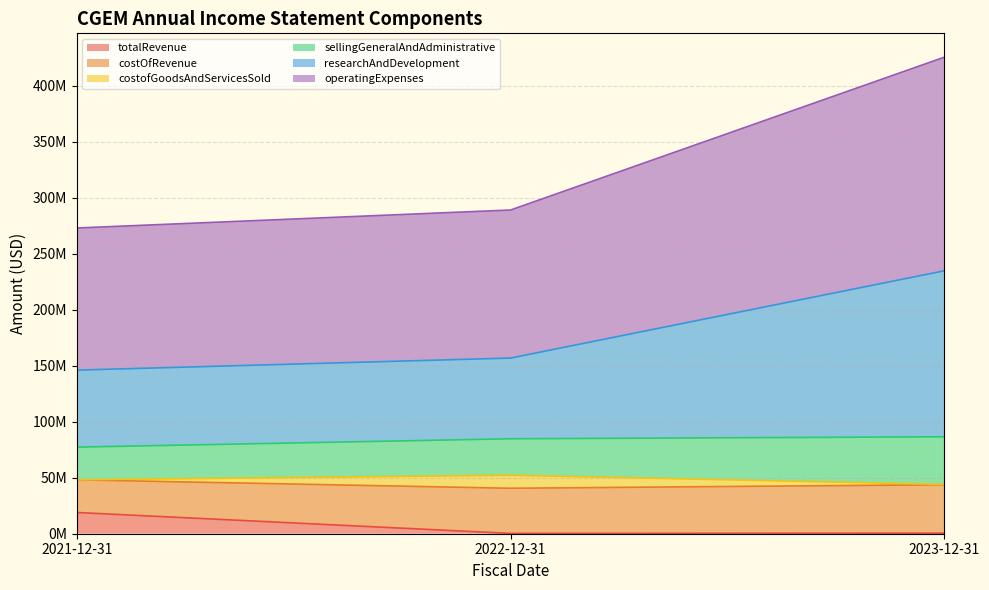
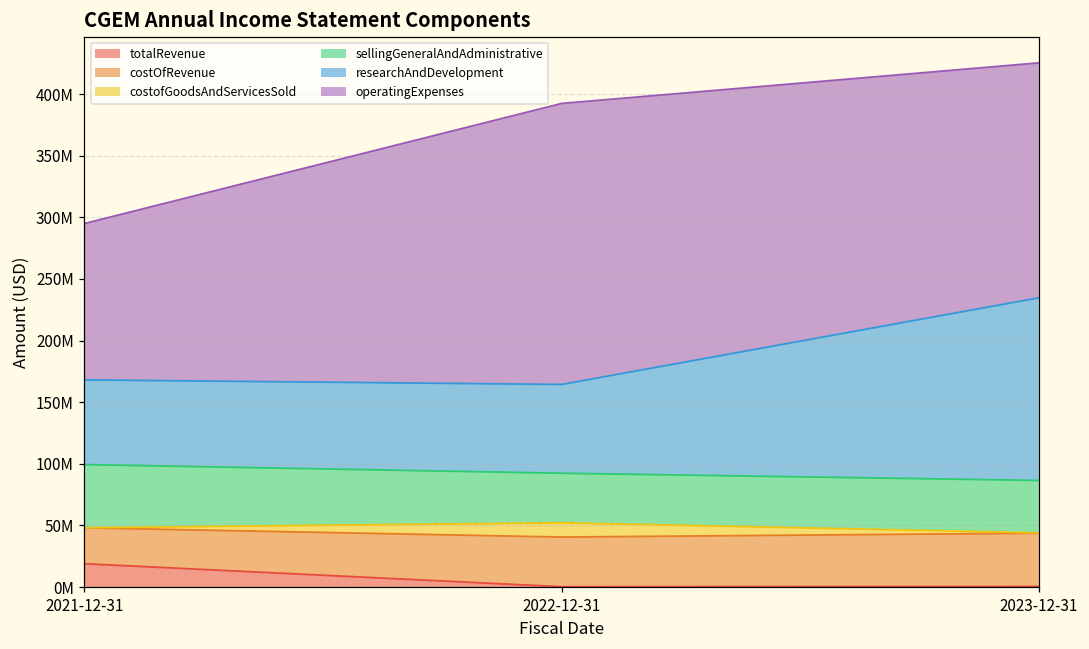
  {
    "costofGoodsAndServicesSold": {
      "2022-12-31": 12000000
    },
    "sellingGeneralAndAdministrative": {
-     "2021-12-31": 29000000,
-     "2022-12-31": 33000000,
+     "2021-12-31": 51000000,
+     "2022-12-31": 40000000,
      "2023-12-31": 42000000
    },
    "researchAndDevelopment": {
      "2021-12-31": 69000000,
      "2022-12-31": 72000000,
      "2023-12-31": 148000000
    },
    "operatingExpenses": {
      "2021-12-31": 127000000,
-     "2022-12-31": 132000000,
+     "2022-12-31": 228000000,
      "2023-12-31": 191000000
    }
  }
